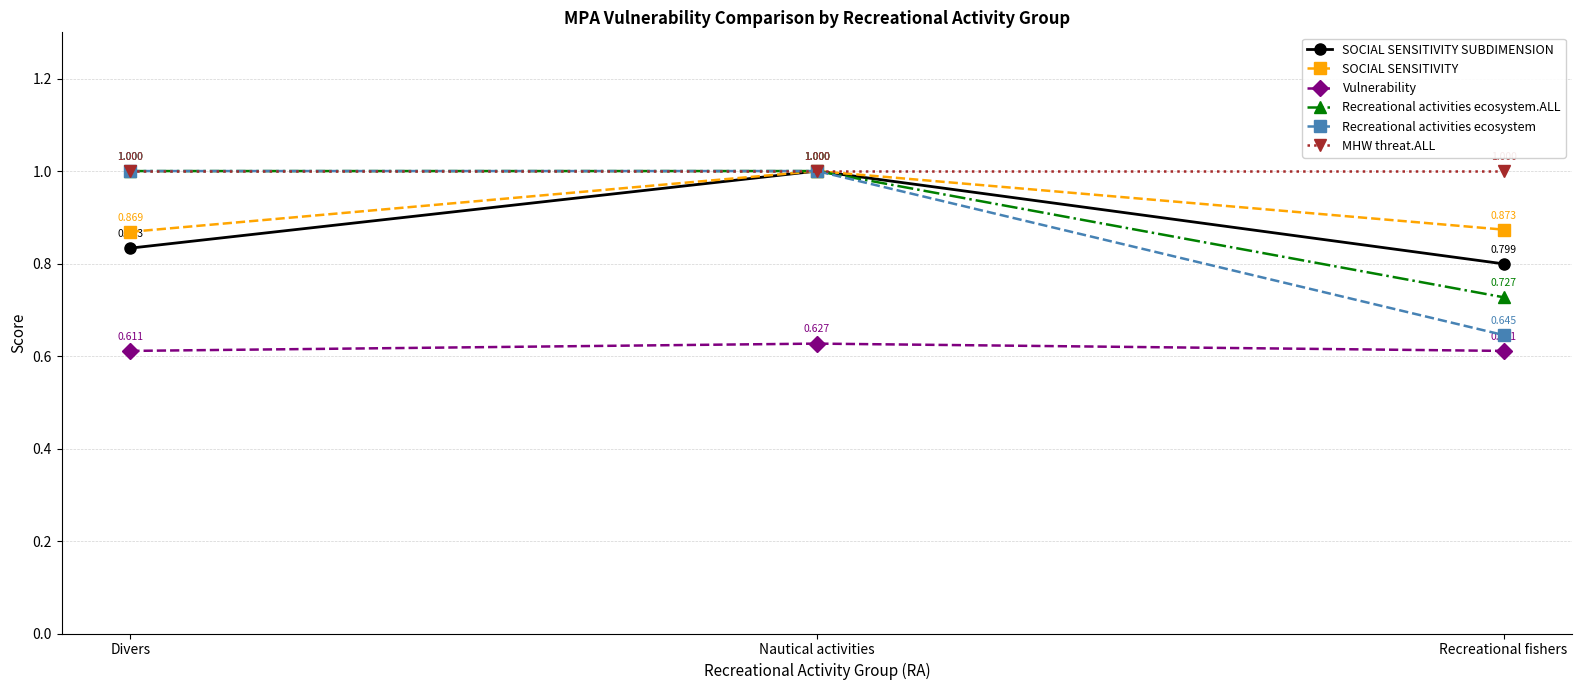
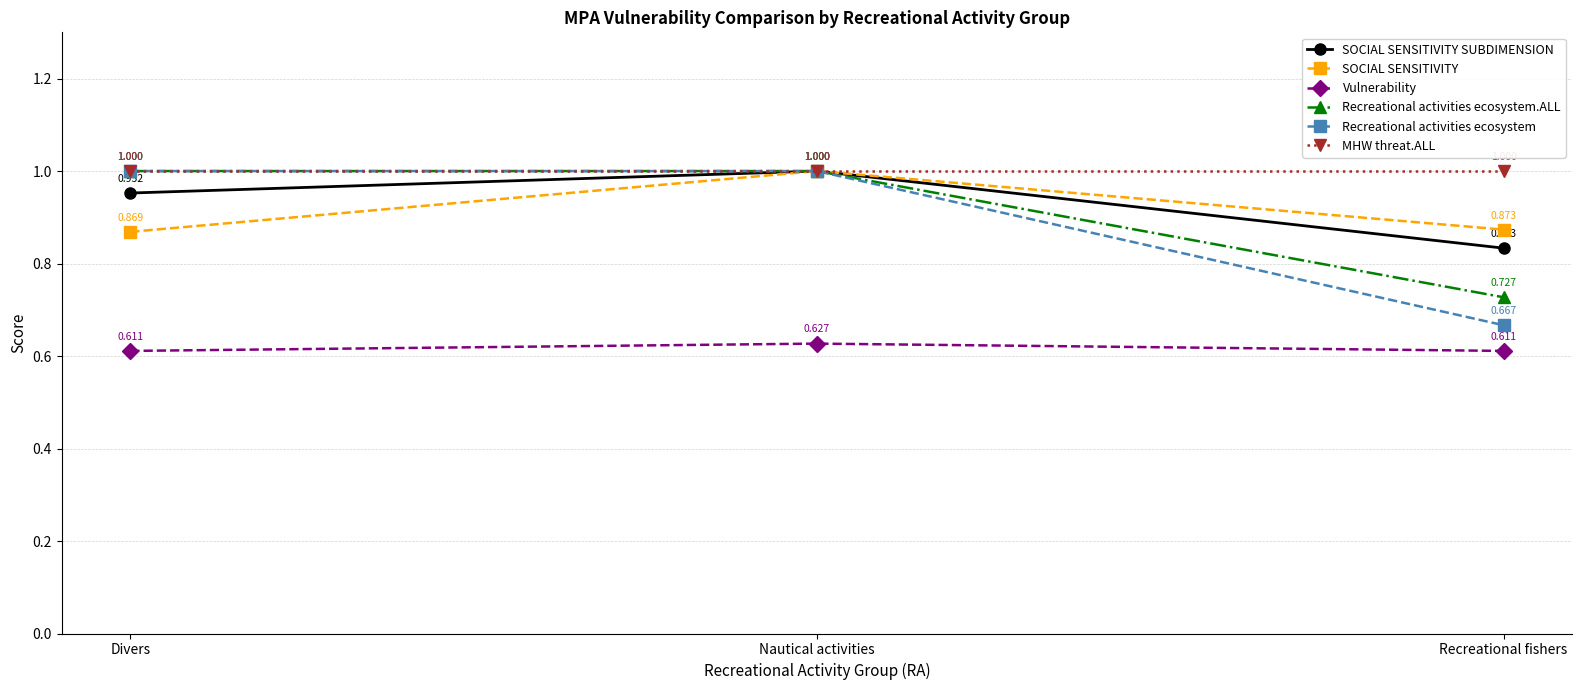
  {
    "SOCIAL SENSITIVITY SUBDIMENSION": {
-     "Divers": 0.833,
-     "Recreational fishers": 0.799
+     "Divers": 0.952,
+     "Recreational fishers": 0.833
    },
    "SOCIAL SENSITIVITY": {
      "Divers": 0.869,
      "Recreational fishers": 0.873
    },
    "Vulnerability": {
      "Divers": 0.611,
      "Nautical activities": 0.627,
      "Recreational fishers": 0.611
    },
    "Recreational activities ecosystem.ALL": {
      "Recreational fishers": 0.727
    },
    "Recreational activities ecosystem": {
-     "Recreational fishers": 0.645
+     "Recreational fishers": 0.667
    }
  }
